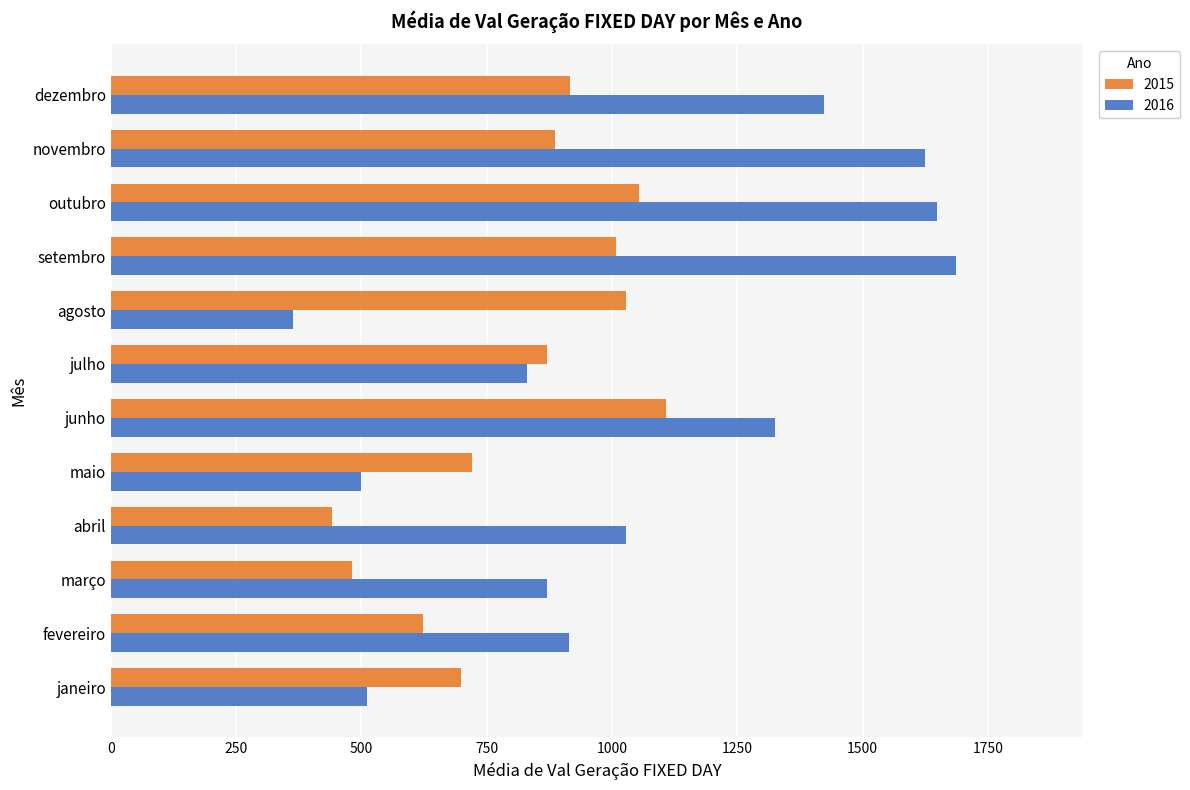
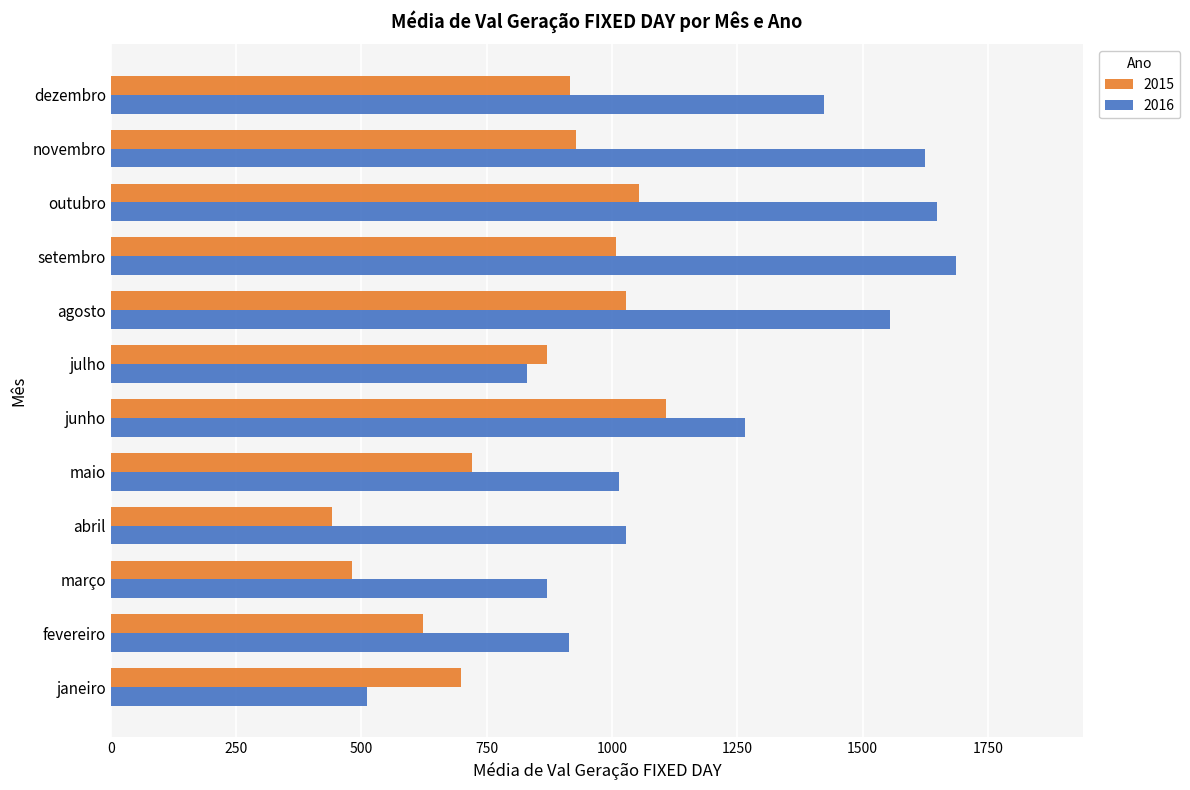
  {
    "2015": {
      "dezembro": 920,
-     "novembro": 890,
+     "novembro": 930,
      "outubro": 1050,
      "setembro": 1010,
      "agosto": 1030,
      "julho": 870,
      "junho": 1110,
      "maio": 720,
      "abril": 440,
      "março": 480,
      "fevereiro": 620,
      "janeiro": 700
    },
    "2016": {
      "dezembro": 1420,
      "novembro": 1630,
      "outubro": 1650,
      "setembro": 1690,
-     "agosto": 360,
+     "agosto": 1550,
      "julho": 830,
-     "junho": 1330,
-     "maio": 500,
+     "junho": 1270,
+     "maio": 1010,
      "abril": 1030,
      "março": 870,
      "fevereiro": 910,
      "janeiro": 510
    }
  }
